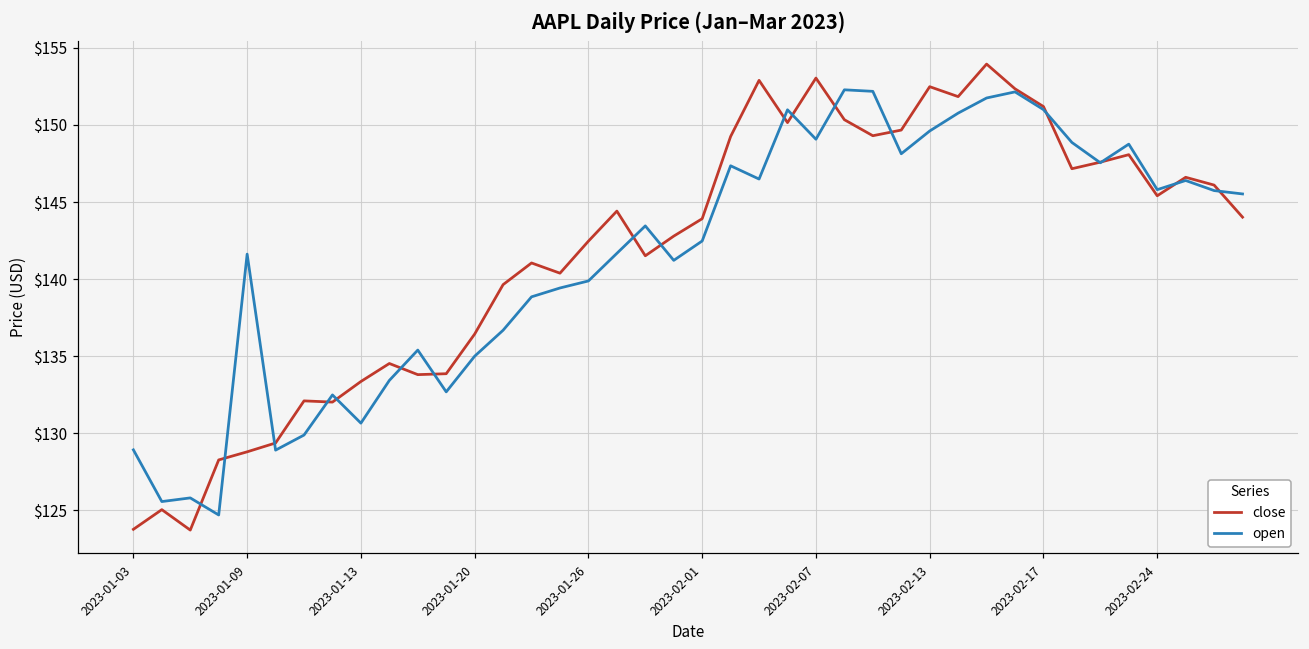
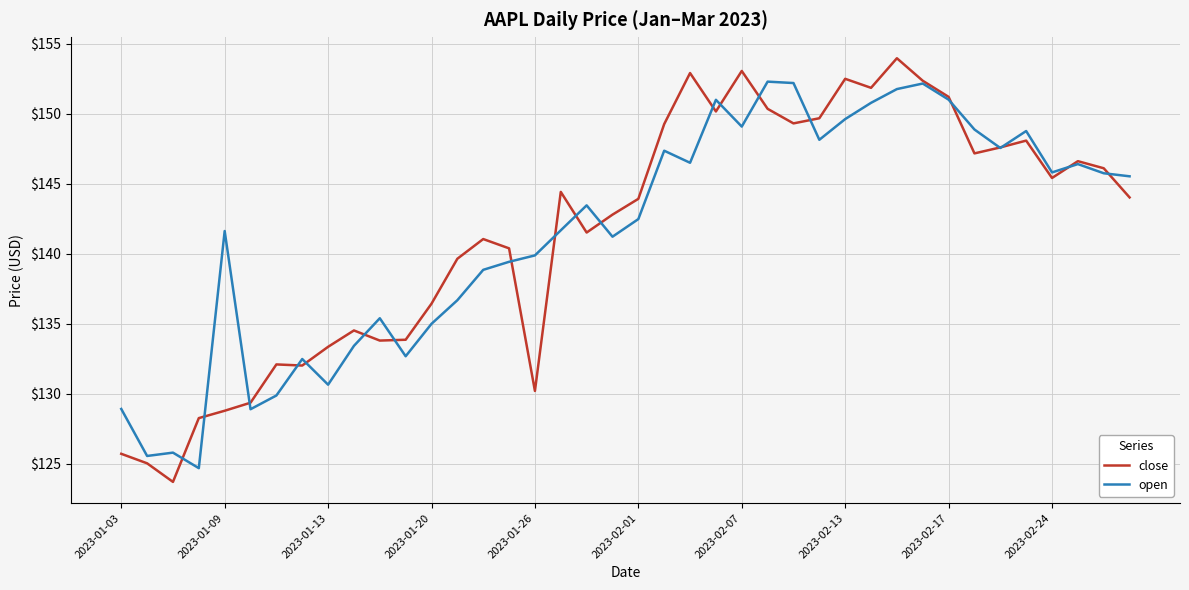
  {
    "close": {
-     "2023-01-03": "$123.8",
+     "2023-01-03": "$125.7",
      "2023-01-09": "$128.8",
      "2023-01-13": "$133.4",
      "2023-01-20": "$136.4",
-     "2023-01-26": "$142.5",
+     "2023-01-26": "$130.2",
      "2023-02-01": "$143.9",
      "2023-02-07": "$153.0",
      "2023-02-13": "$152.5",
      "2023-02-17": "$151.2",
      "2023-02-24": "$145.4"
    },
    "open": {
      "2023-01-03": "$128.9",
      "2023-01-09": "$141.6",
      "2023-01-13": "$130.7",
      "2023-01-20": "$135.0",
      "2023-01-26": "$139.9",
      "2023-02-01": "$142.5",
      "2023-02-07": "$149.1",
      "2023-02-13": "$149.6",
      "2023-02-17": "$151.0",
      "2023-02-24": "$145.8"
    }
  }
